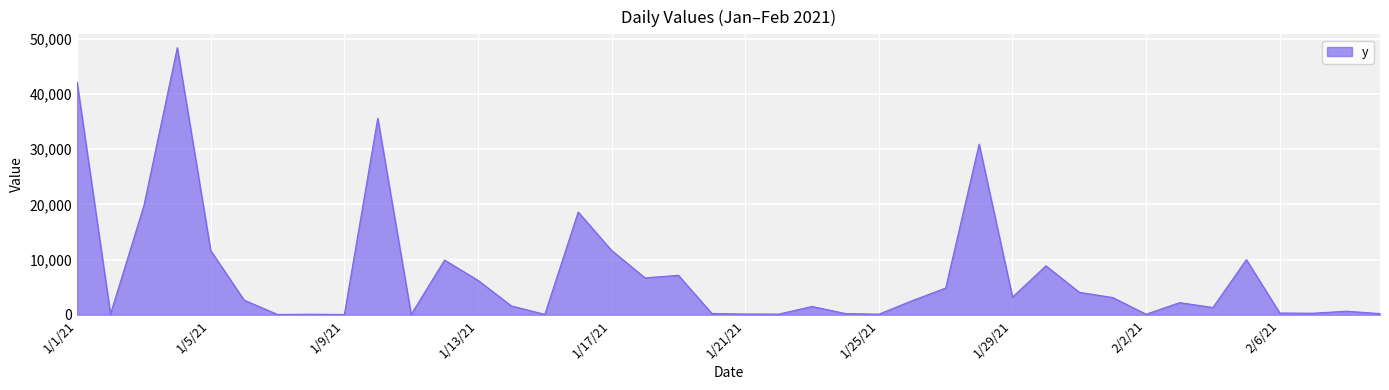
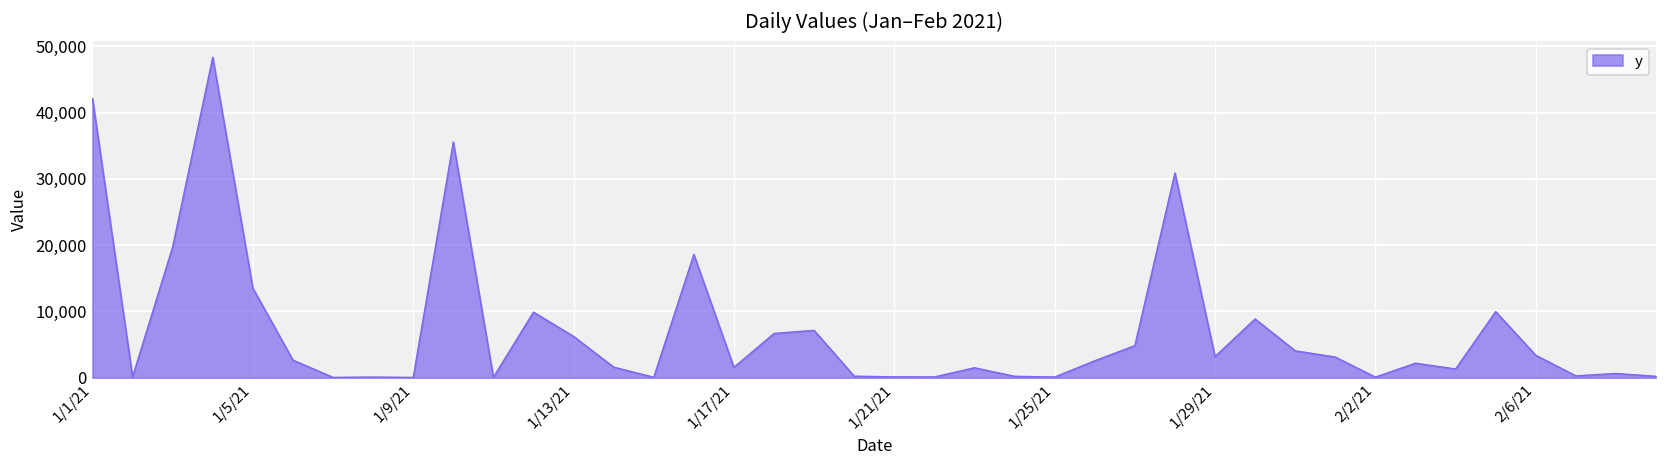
  {
    "1/1/21": "42,000",
-   "1/5/21": "12,000",
+   "1/5/21": "14,000",
    "1/9/21": "0",
    "1/13/21": "6,000",
-   "1/17/21": "12,000",
+   "1/17/21": "2,000",
    "1/21/21": "0",
    "1/25/21": "0",
    "1/29/21": "3,000",
    "2/2/21": "0",
-   "2/6/21": "0"
+   "2/6/21": "3,000"
  }
